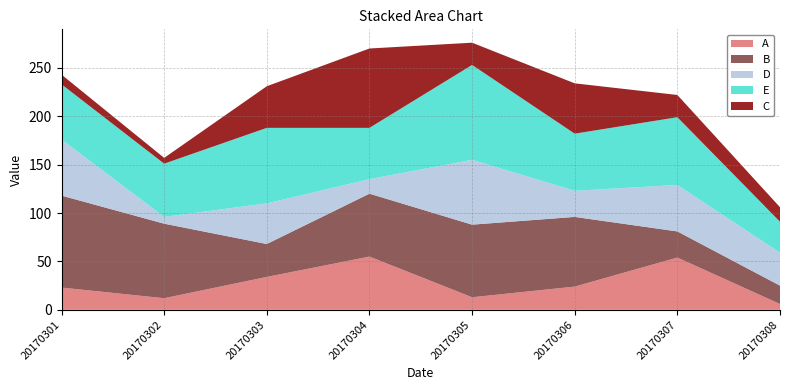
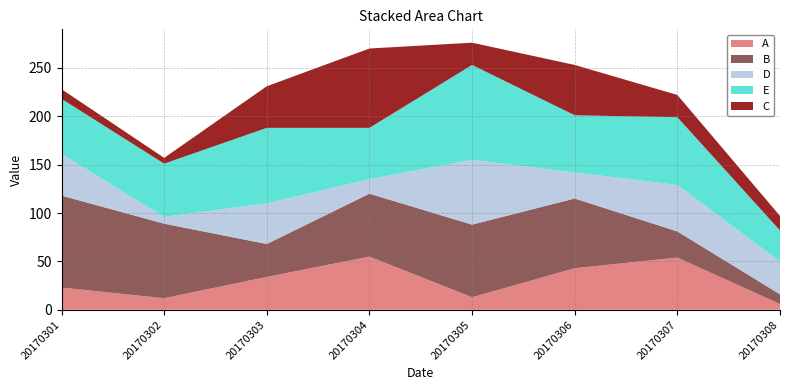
  {
    "A": {
      "20170301": 20,
      "20170302": 10,
      "20170303": 30,
      "20170304": 60,
      "20170305": 10,
-     "20170306": 20,
+     "20170306": 40,
      "20170307": 50,
      "20170308": 10
    },
    "B": {
      "20170301": 100,
      "20170302": 80,
      "20170303": 30,
      "20170304": 70,
      "20170305": 80,
      "20170306": 70,
      "20170307": 30,
-     "20170308": 20
+     "20170308": 10
    },
    "D": {
-     "20170301": 60,
+     "20170301": 40,
      "20170302": 10,
      "20170303": 40,
      "20170304": 20,
      "20170305": 70,
      "20170306": 30,
      "20170307": 50,
      "20170308": 30
    },
    "E": {
      "20170301": 60,
      "20170302": 60,
      "20170303": 80,
      "20170304": 50,
      "20170305": 100,
      "20170306": 60,
      "20170307": 70,
      "20170308": 30
    },
    "C": {
      "20170301": 10,
      "20170302": 10,
      "20170303": 40,
      "20170304": 80,
      "20170305": 20,
      "20170306": 50,
      "20170307": 20,
      "20170308": 20
    }
  }
